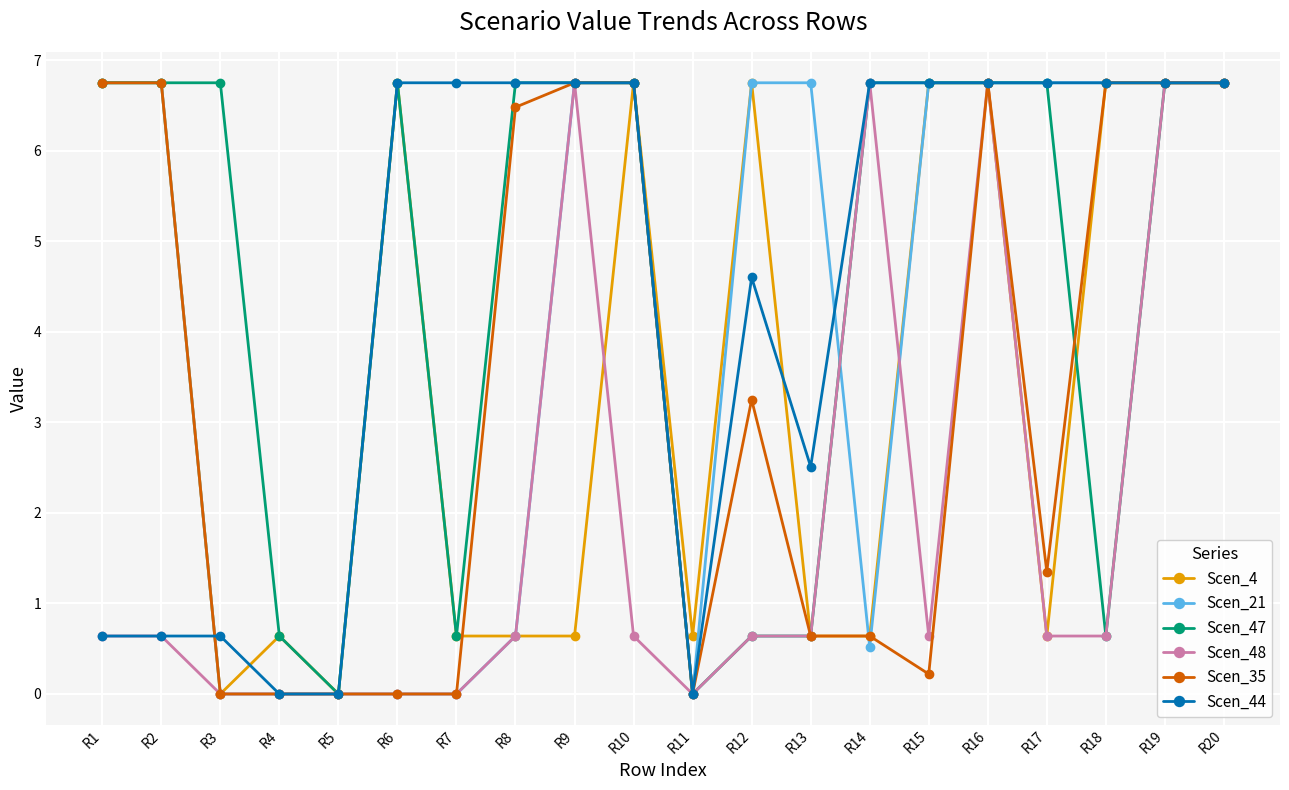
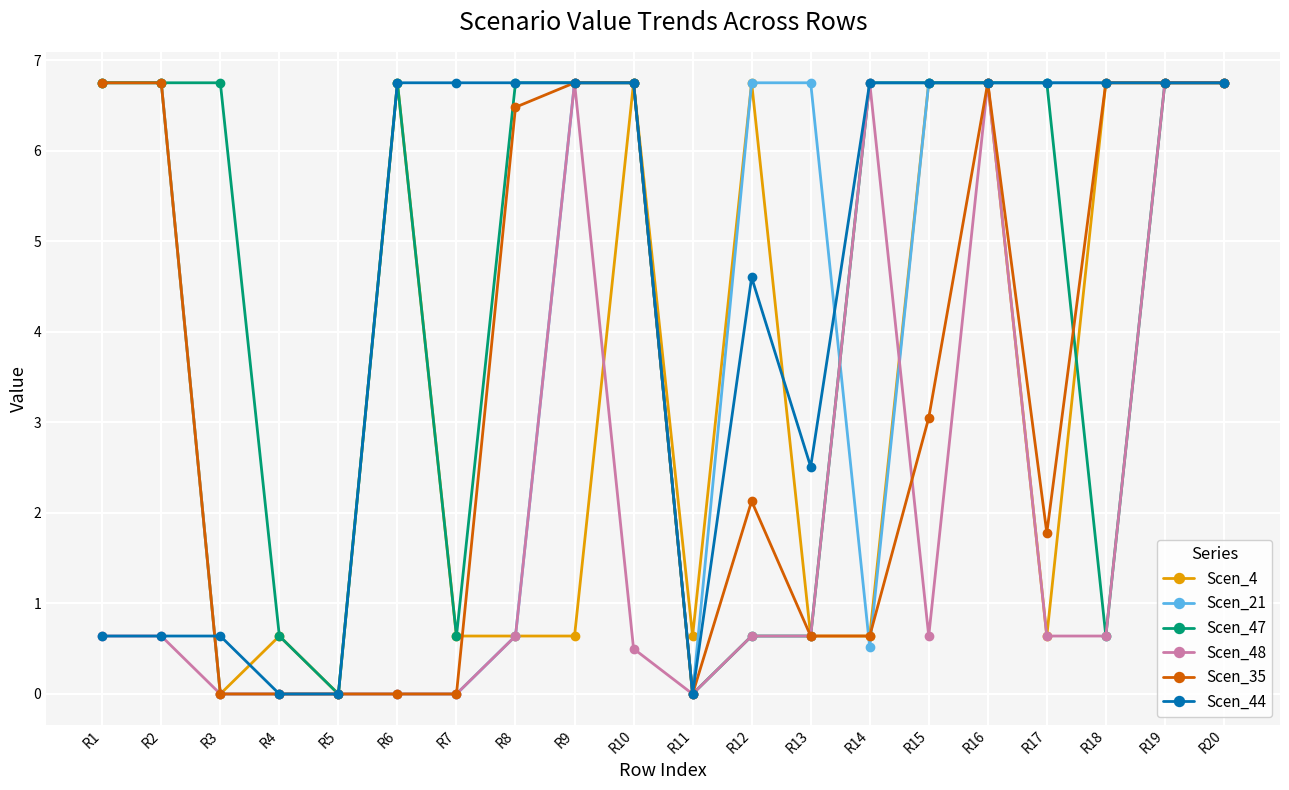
  {
    "Scen_4": {
      "R9": 0.6,
      "R11": 0.6
    },
    "Scen_21": {
      "R13": 6.8,
      "R14": 0.5
    },
    "Scen_47": {
      "R3": 6.8
    },
    "Scen_48": {
-     "R10": 0.6,
+     "R10": 0.5,
      "R15": 0.6
    },
    "Scen_35": {
      "R8": 6.5,
-     "R12": 3.3,
-     "R15": 0.2,
-     "R17": 1.4
+     "R12": 2.1,
+     "R15": 3.1,
+     "R17": 1.8
    },
    "Scen_44": {
      "R3": 0.6,
      "R7": 6.8,
      "R12": 4.6,
      "R13": 2.5
    }
  }
